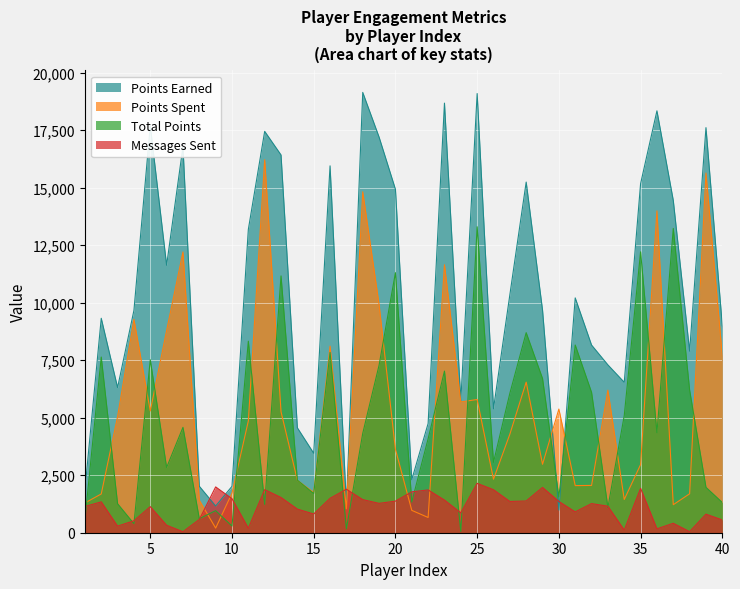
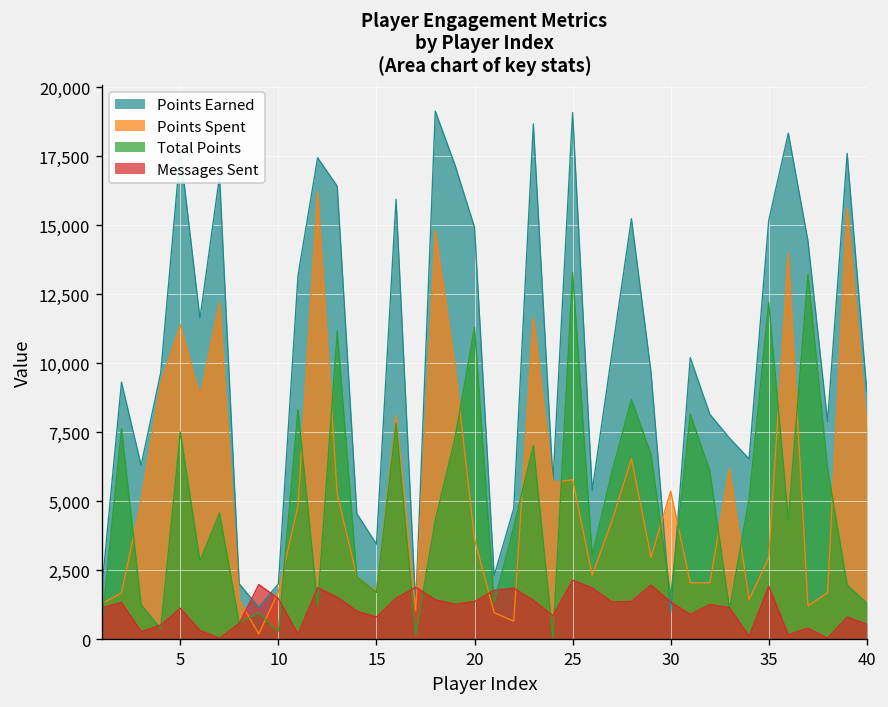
  {
    "Points Earned": {
      "10": "2,000",
      "15": "3,500",
      "20": "14,900",
      "25": "19,100",
      "30": "1,000",
      "35": "15,200",
      "40": "9,000"
    },
    "Points Spent": {
-     "5": "5,300",
+     "5": "11,400",
      "10": "1,700",
      "20": "3,600",
      "25": "5,800",
      "30": "5,400",
      "35": "3,000",
      "40": "7,700"
    },
    "Total Points": {
      "5": "7,500",
      "10": "300",
      "20": "11,300",
      "25": "13,300",
      "30": "1,600",
      "35": "12,200",
      "40": "1,300"
    },
    "Messages Sent": {
      "5": "1,100",
      "10": "1,500",
      "15": "800",
      "20": "1,400",
      "25": "2,100",
      "30": "1,400",
      "35": "1,900",
      "40": "600"
    }
  }
